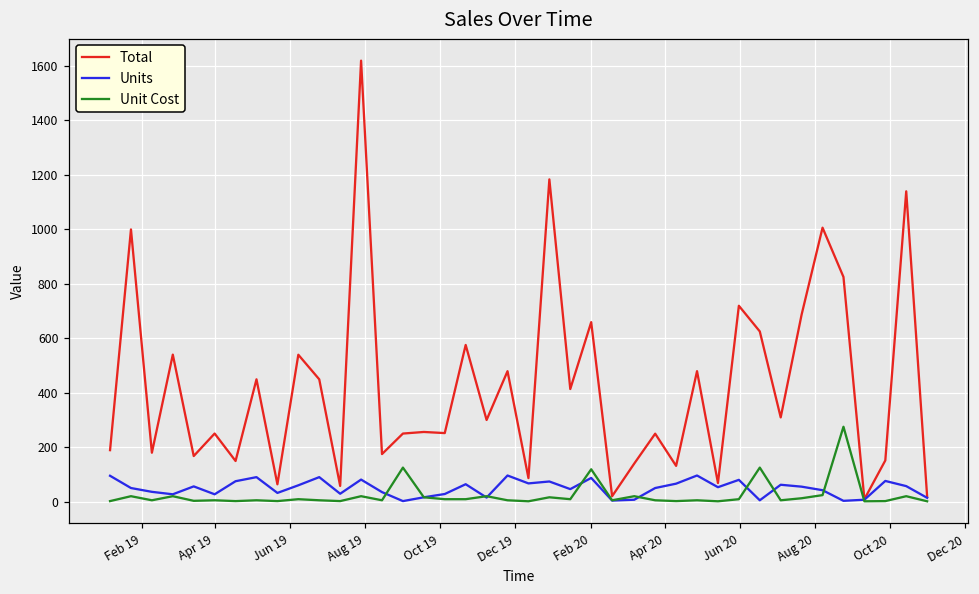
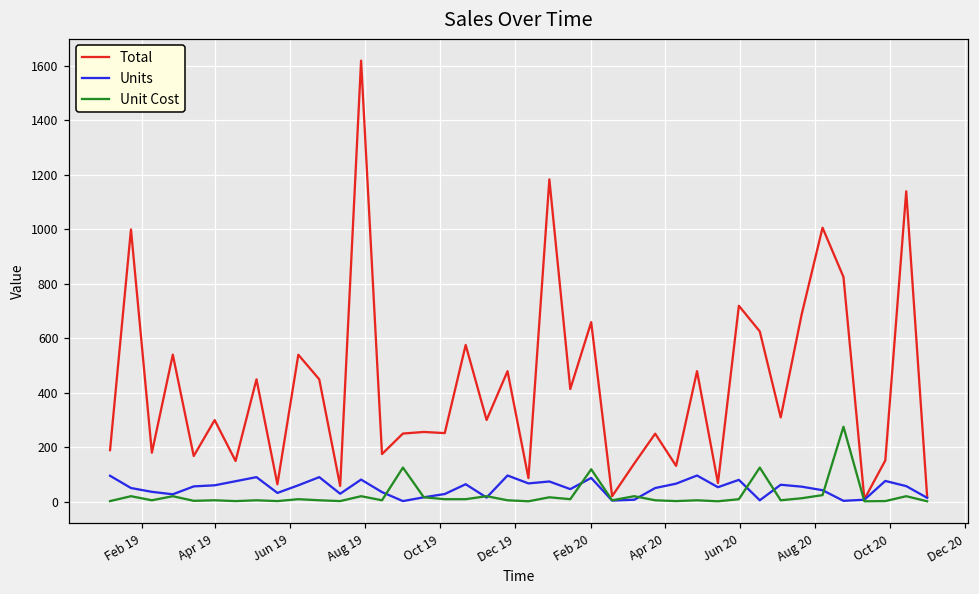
  {
    "Total": {
-     "Apr 19": 250,
+     "Apr 19": 300,
      "Feb 20": 660
    },
    "Units": {
-     "Apr 19": 30,
+     "Apr 19": 60,
      "Feb 20": 90
    },
    "Unit Cost": {
      "Apr 19": 0,
      "Feb 20": 120
    }
  }
